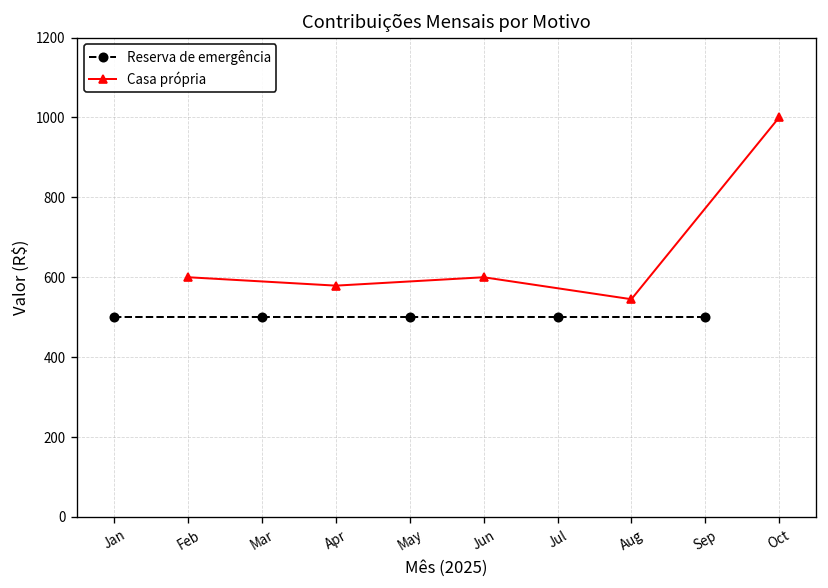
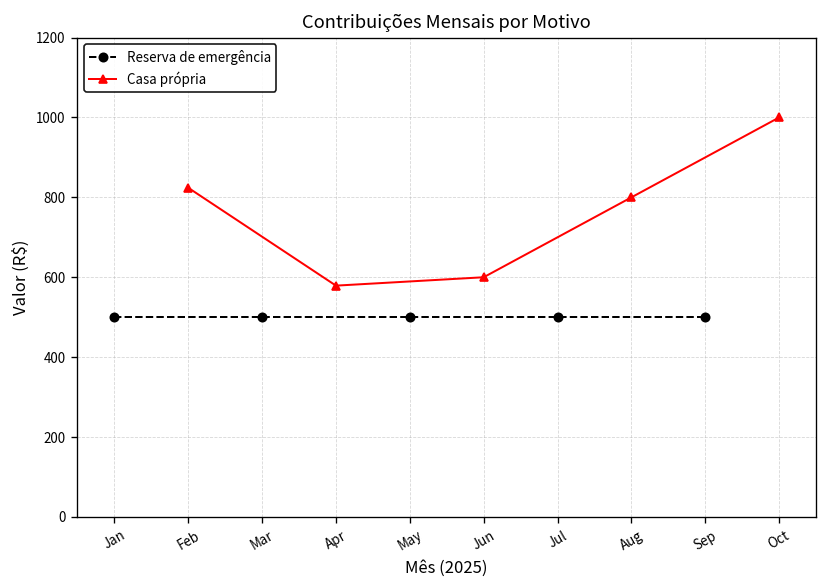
  {
    "Reserva de emergência": {
      "Jan": 500,
      "Mar": 500,
      "May": 500,
      "Jul": 500,
      "Sep": 500
    },
    "Casa própria": {
-     "Feb": 600,
+     "Feb": 820,
      "Apr": 580,
      "Jun": 600,
-     "Aug": 550,
+     "Aug": 800,
      "Oct": 1000
    }
  }
